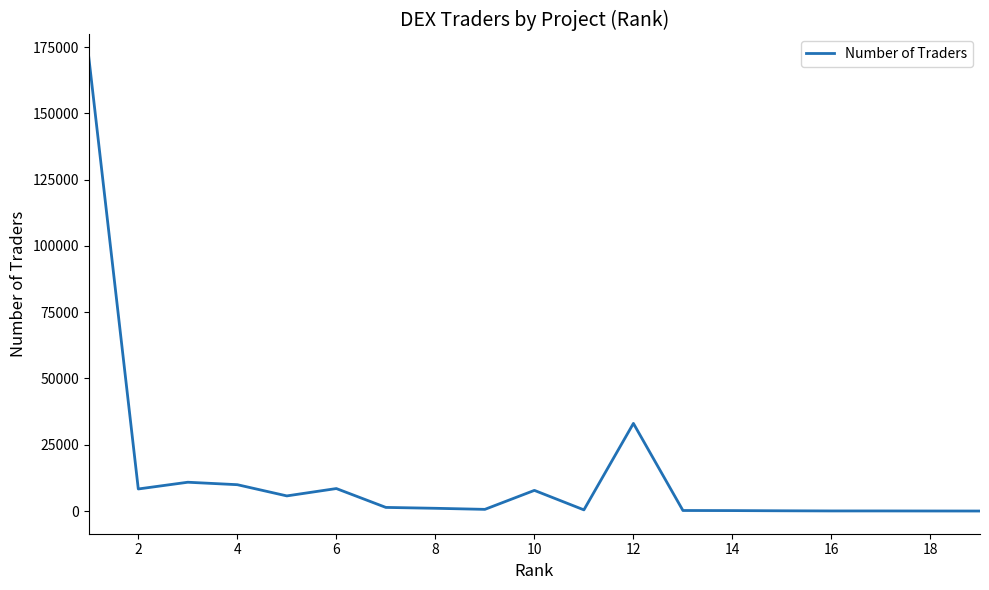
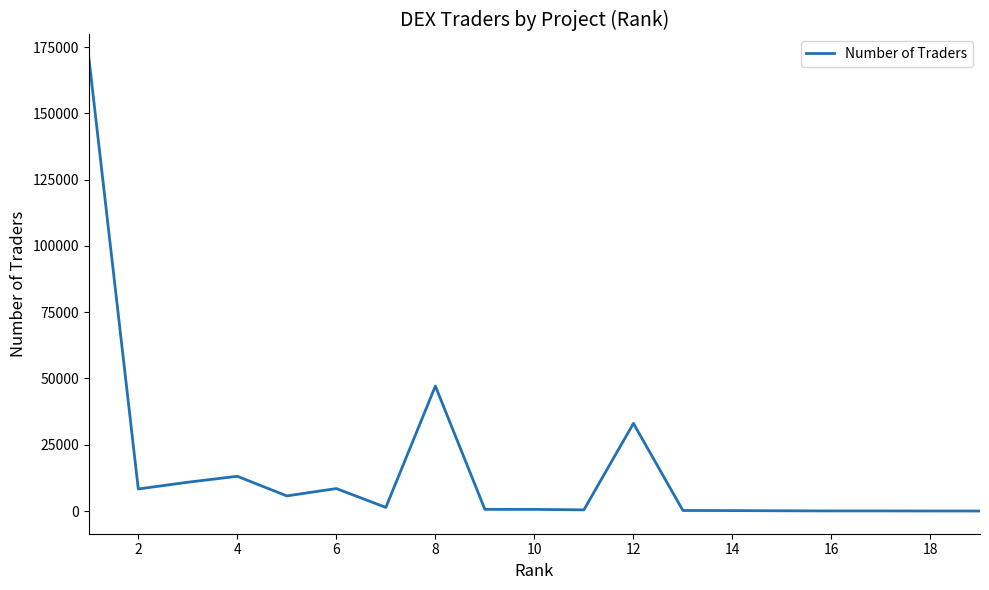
  {
    "2": 8000,
-   "4": 10000,
+   "4": 13000,
    "6": 8000,
-   "8": 1000,
-   "10": 8000,
+   "8": 47000,
+   "10": 1000,
    "12": 33000,
    "14": 0,
    "16": 0,
    "18": 0
  }
